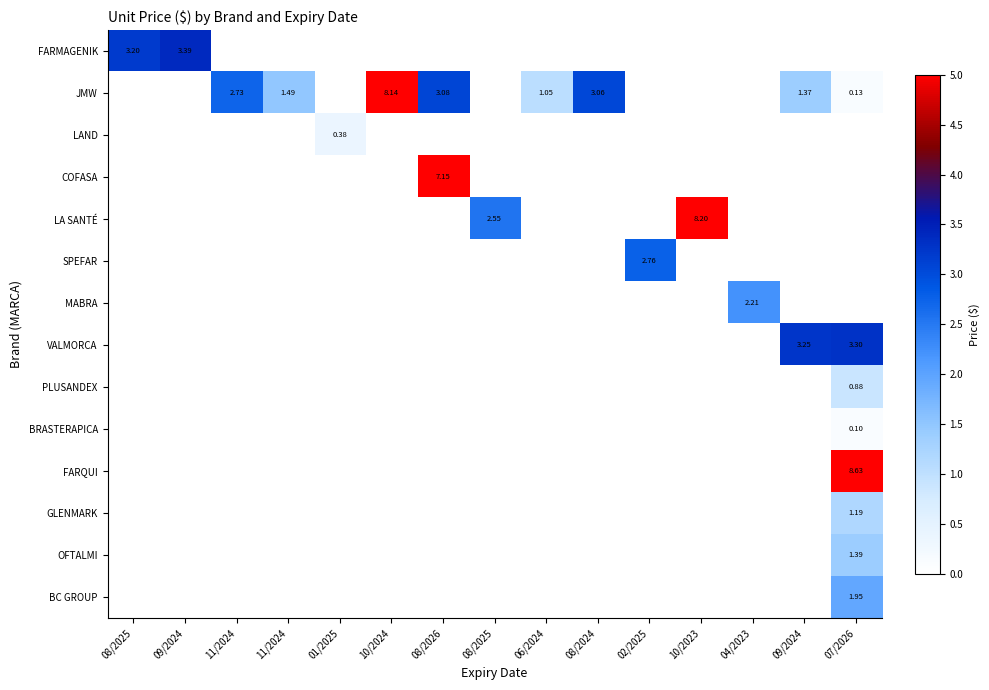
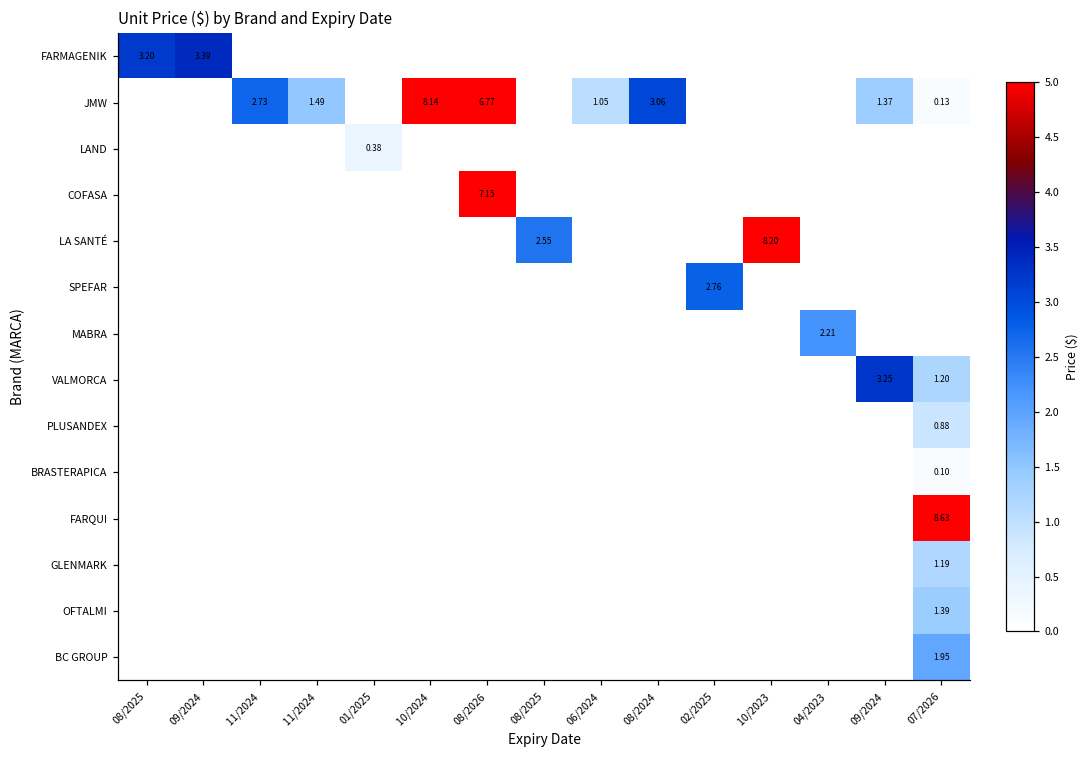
  {
    "JMW": {
      "10/2024": 8.14,
-     "08/2026": 3.08,
+     "08/2026": 6.77,
      "06/2024": 1.05,
      "08/2024": 3.06,
      "07/2026": 0.13
    },
    "LAND": {
      "01/2025": 0.38
    },
    "COFASA": {
      "08/2026": 7.15
    },
    "LA SANTÉ": {
      "10/2023": 8.20
    },
    "SPEFAR": {
      "02/2025": 2.76
    },
    "MABRA": {
      "04/2023": 2.21
    },
    "VALMORCA": {
-     "07/2026": 3.30
+     "07/2026": 1.20
    },
    "PLUSANDEX": {
      "07/2026": 0.88
    },
    "BRASTERAPICA": {
      "07/2026": 0.10
    },
    "FARQUI": {
      "07/2026": 8.63
    },
    "GLENMARK": {
      "07/2026": 1.19
    },
    "OFTALMI": {
      "07/2026": 1.39
    },
    "BC GROUP": {
      "07/2026": 1.95
    }
  }
